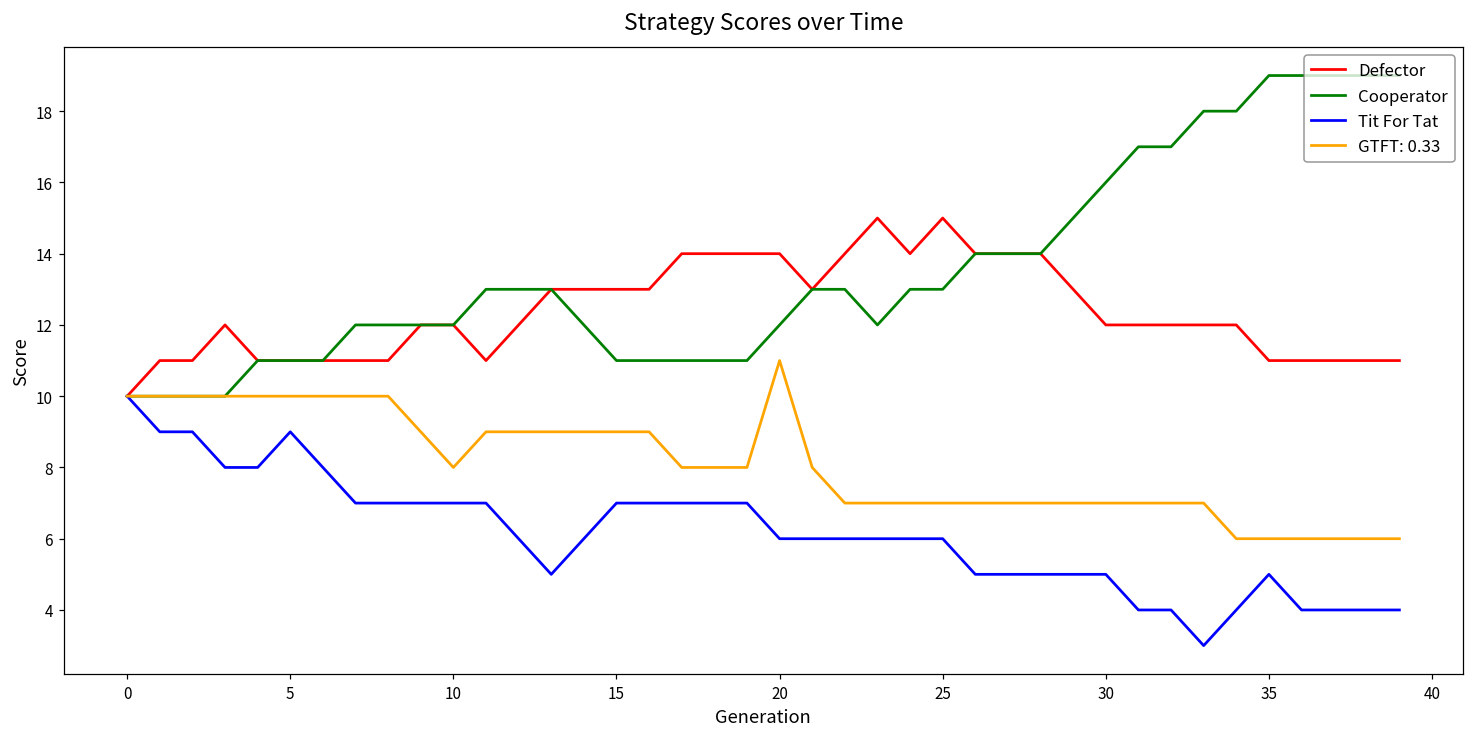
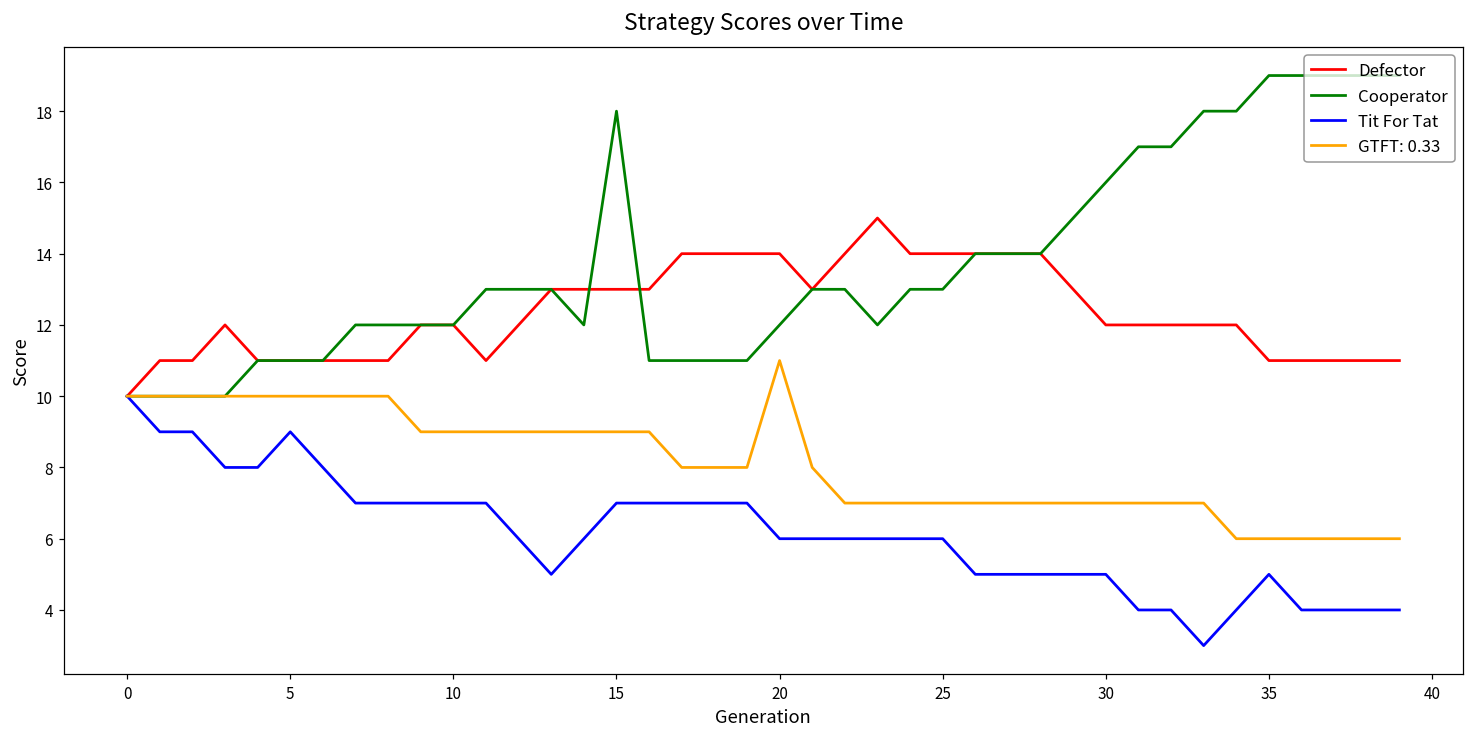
  {
    "Defector": {
      "15": 13,
      "20": 14,
-     "25": 15,
+     "25": 14,
      "30": 12,
      "35": 11
    },
    "Cooperator": {
-     "15": 11,
+     "15": 18,
      "20": 12,
      "25": 13,
      "30": 16,
      "35": 19
    },
    "Tit For Tat": {
      "5": 9,
      "10": 7,
      "15": 7,
      "20": 6,
      "25": 6,
      "30": 5,
      "35": 5
    },
    "GTFT: 0.33": {
      "5": 10,
-     "10": 8,
+     "10": 9,
      "15": 9,
      "20": 11,
      "25": 7,
      "30": 7,
      "35": 6
    }
  }
